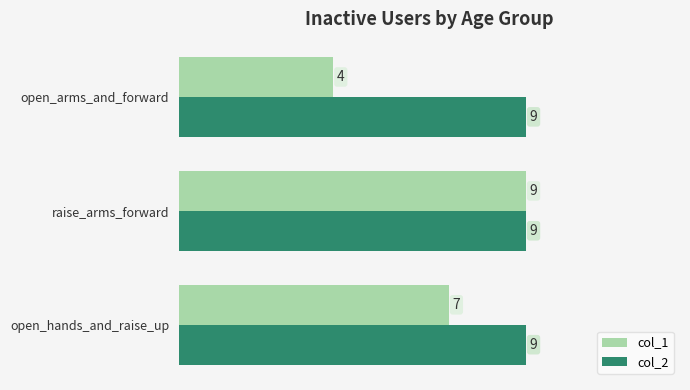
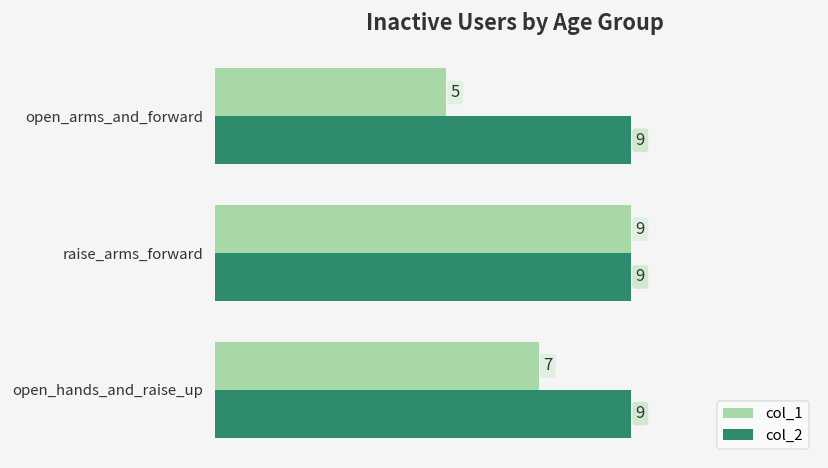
  {
    "col_1": {
-     "open_arms_and_forward": 4
+     "open_arms_and_forward": 5
    }
  }
